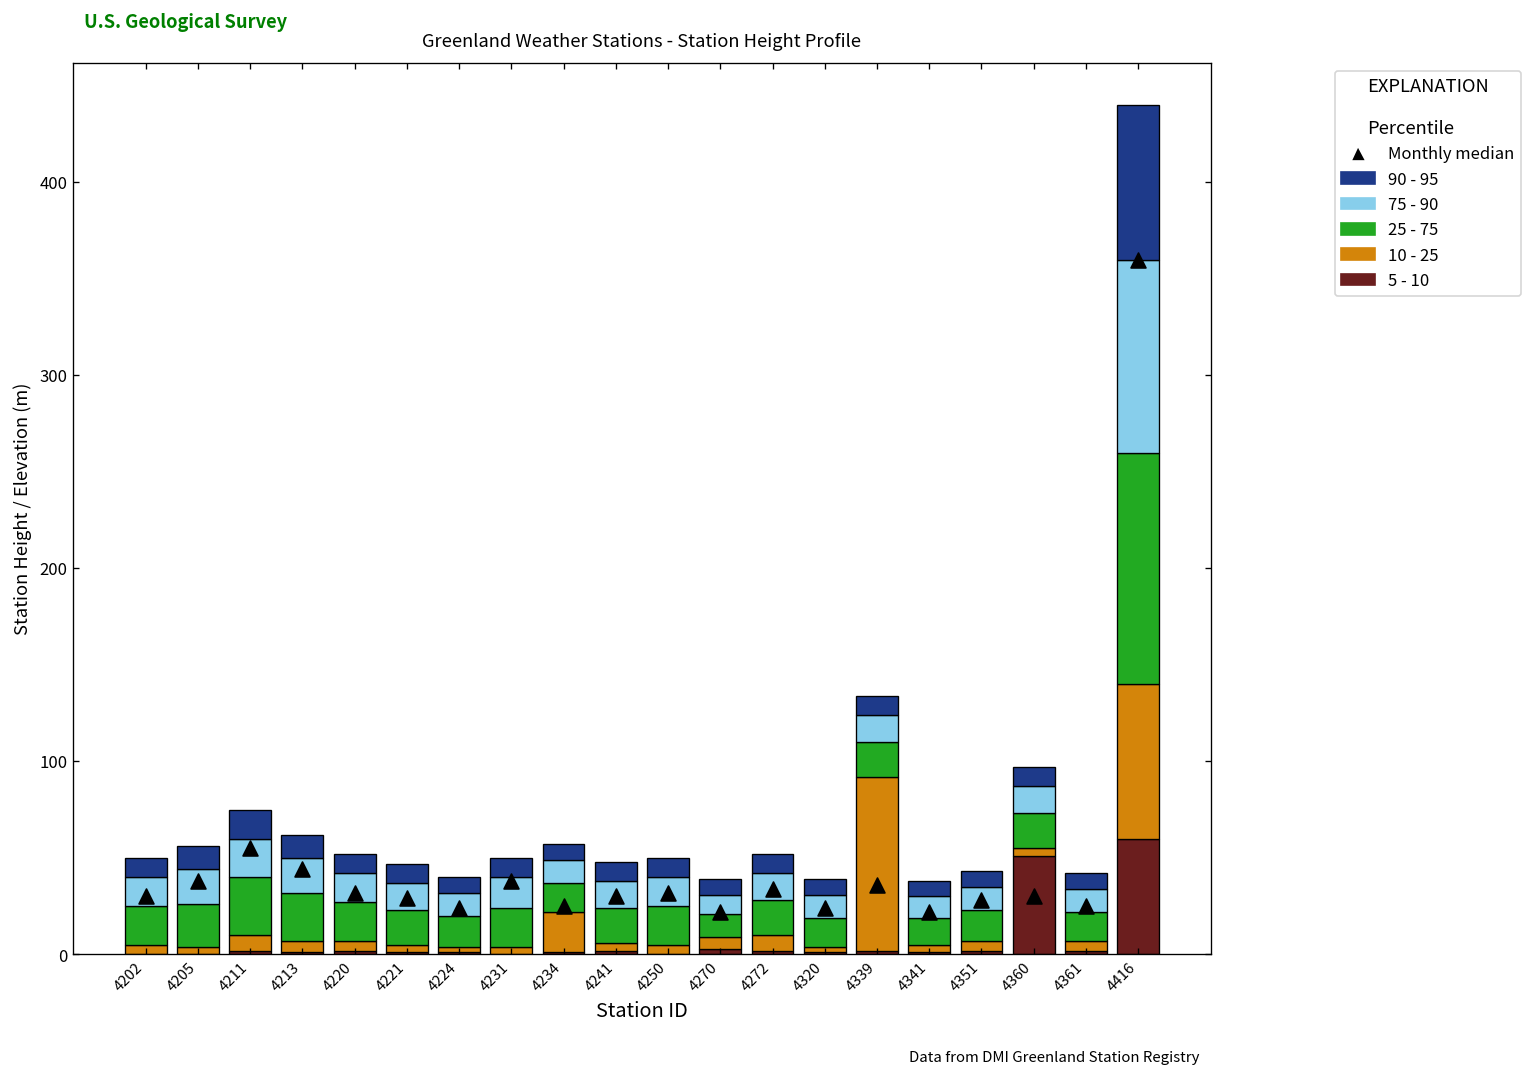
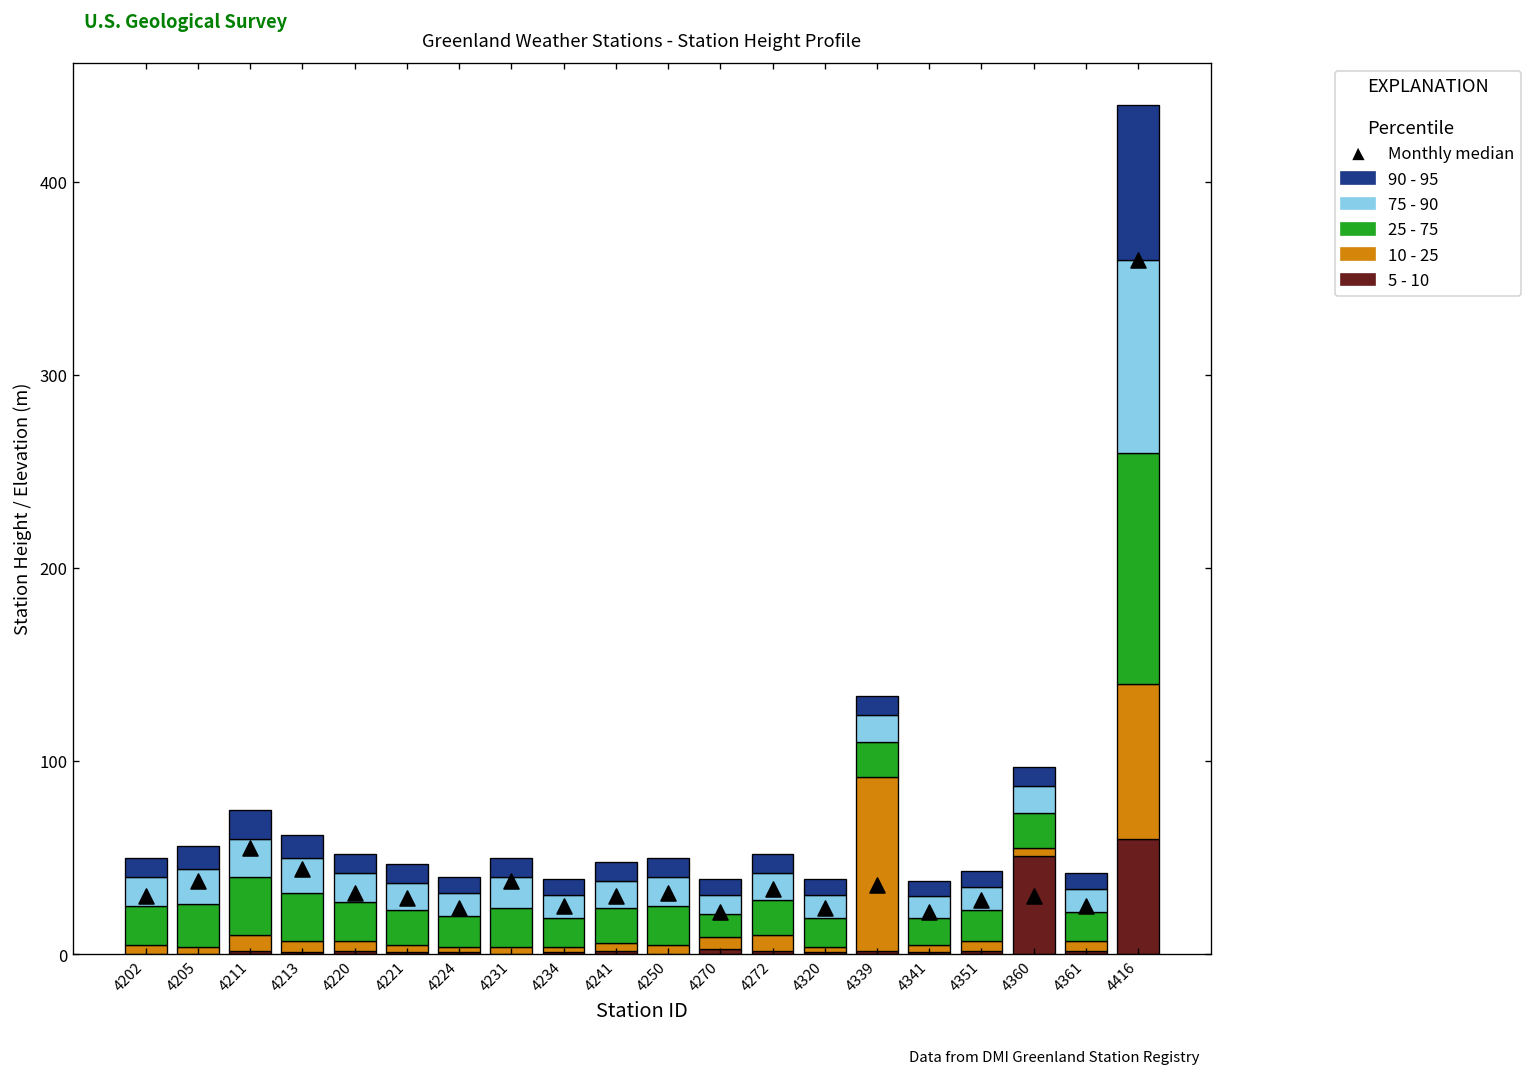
  {
    "5 - 10": {
      "4202": 0,
      "4205": 0,
      "4211": 2,
      "4220": 2,
      "4231": 0,
      "4241": 2,
      "4250": 0,
      "4270": 3,
      "4272": 2,
      "4339": 2,
      "4351": 2,
      "4360": 51,
      "4361": 2,
      "4416": 60
    },
    "10 - 25": {
      "4202": 5,
      "4205": 4,
      "4211": 8,
      "4213": 6,
      "4220": 5,
      "4221": 4,
      "4224": 3,
      "4231": 4,
-     "4234": 21,
+     "4234": 3,
      "4241": 4,
      "4250": 5,
      "4270": 6,
      "4272": 8,
      "4320": 3,
      "4339": 90,
      "4341": 4,
      "4351": 5,
      "4360": 4,
      "4361": 5,
      "4416": 80
    },
    "25 - 75": {
      "4202": 20,
      "4205": 22,
      "4211": 30,
      "4213": 25,
      "4220": 20,
      "4221": 18,
      "4224": 16,
      "4231": 20,
      "4234": 15,
      "4241": 18,
      "4250": 20,
      "4270": 12,
      "4272": 18,
      "4320": 15,
      "4339": 18,
      "4341": 14,
      "4351": 16,
      "4360": 18,
      "4361": 15,
      "4416": 120
    },
    "75 - 90": {
      "4202": 15,
      "4205": 18,
      "4211": 20,
      "4213": 18,
      "4220": 15,
      "4221": 14,
      "4224": 12,
      "4231": 16,
      "4234": 12,
      "4241": 14,
      "4250": 15,
      "4270": 10,
      "4272": 14,
      "4320": 12,
      "4339": 14,
      "4341": 11,
      "4351": 12,
      "4360": 14,
      "4361": 12,
      "4416": 100
    },
    "90 - 95": {
      "4202": 10,
      "4205": 12,
      "4211": 15,
      "4213": 12,
      "4220": 10,
      "4221": 10,
      "4224": 8,
      "4231": 10,
      "4234": 8,
      "4241": 10,
      "4250": 10,
      "4270": 8,
      "4272": 10,
      "4320": 8,
      "4339": 10,
      "4341": 8,
      "4351": 8,
      "4360": 10,
      "4361": 8,
      "4416": 80
    }
  }
